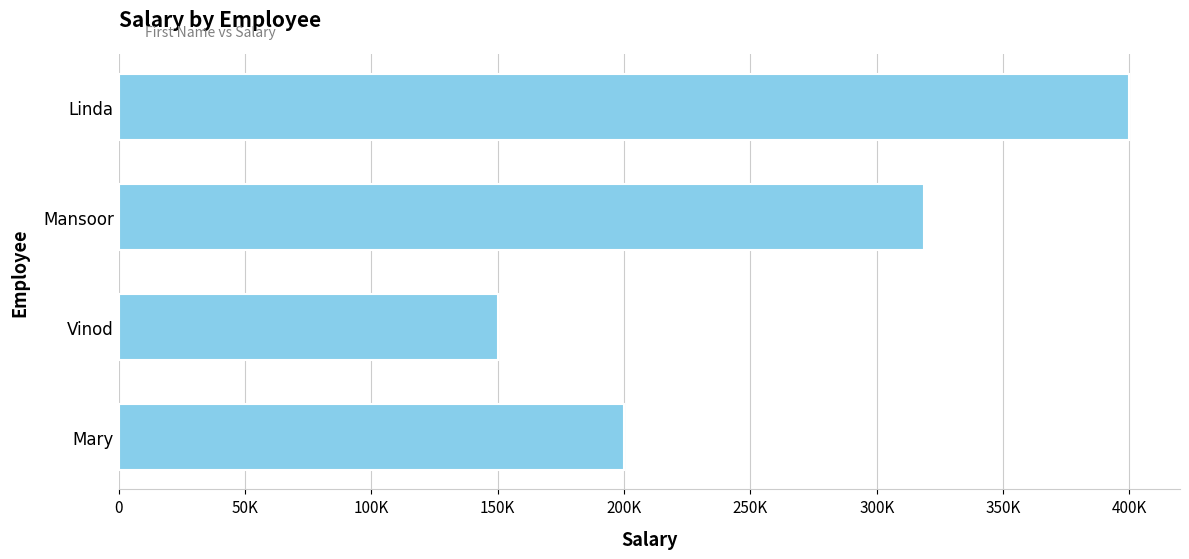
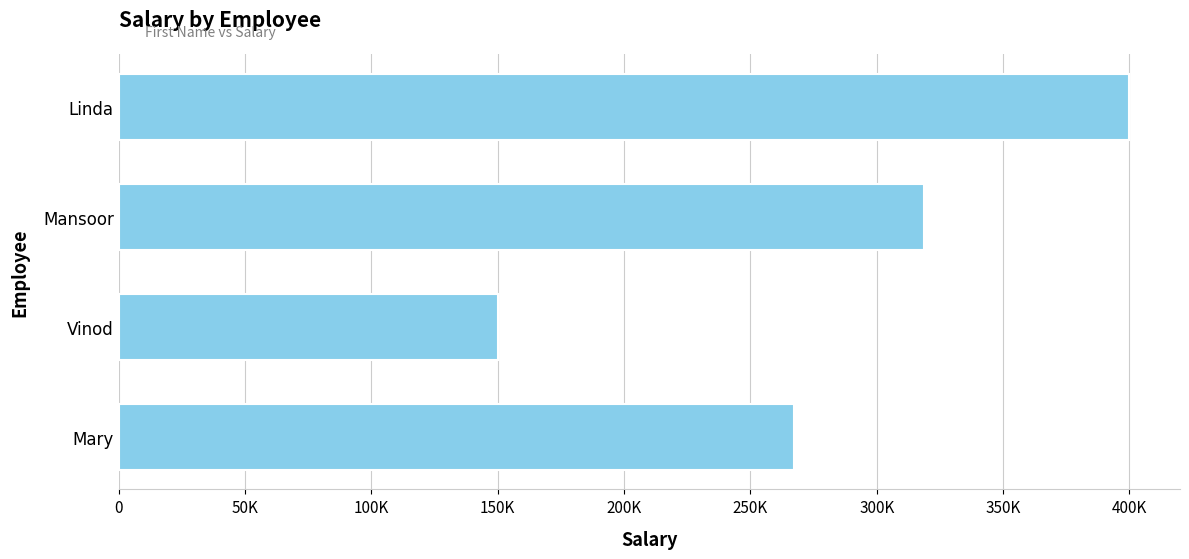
  {
    "Linda": 400000,
    "Mansoor": 319000,
    "Vinod": 150000,
-   "Mary": 200000
+   "Mary": 267000
  }
